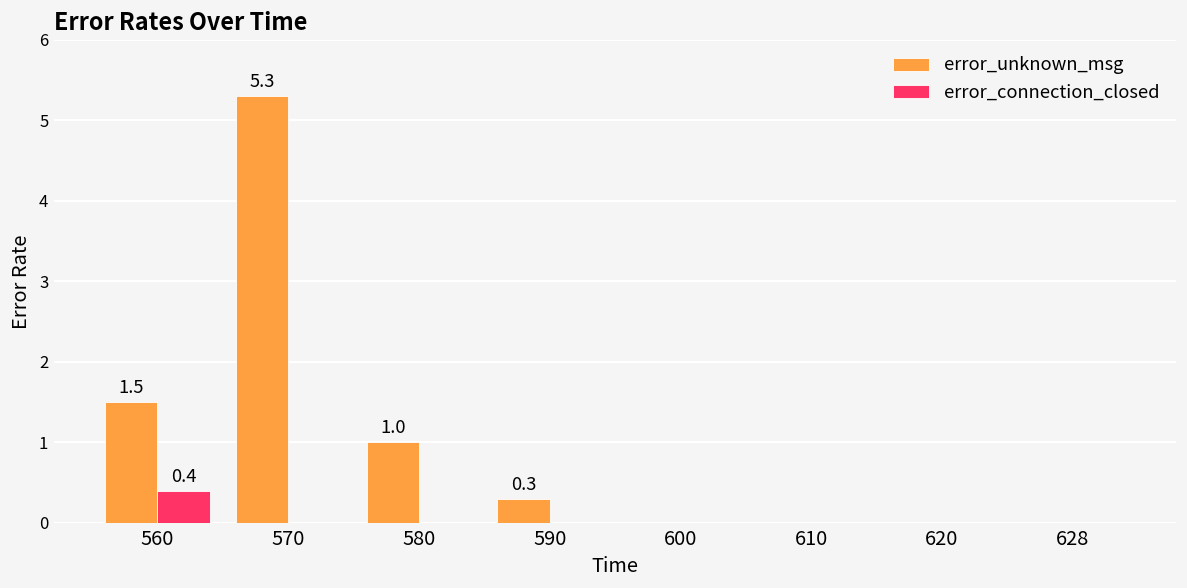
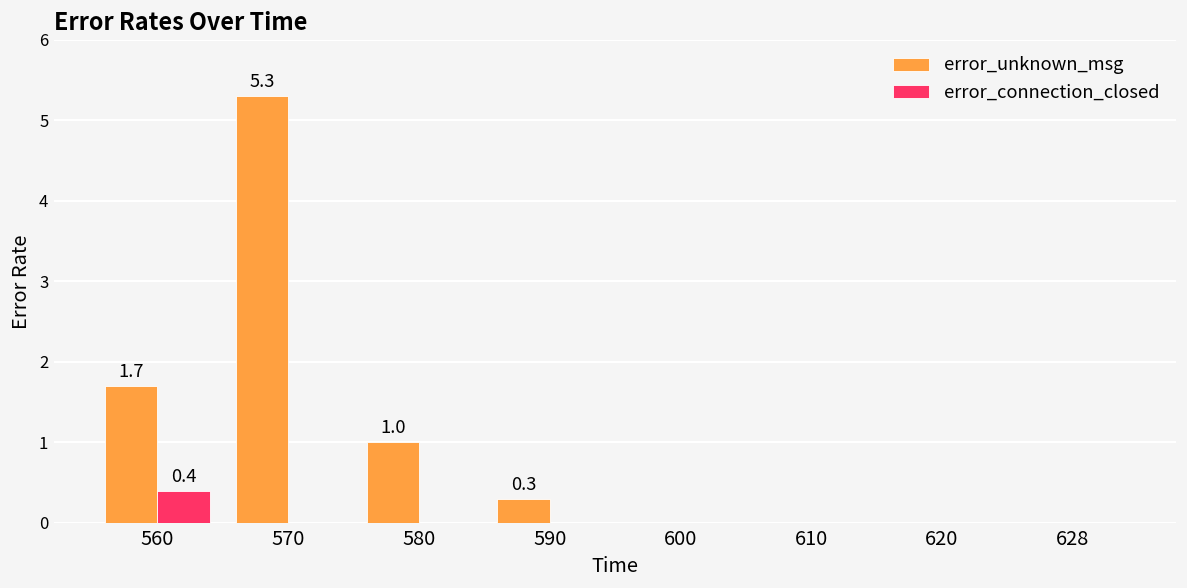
  {
    "error_unknown_msg": {
-     "560": 1.5,
+     "560": 1.7,
      "570": 5.3,
      "580": 1.0,
      "590": 0.3
    },
    "error_connection_closed": {
      "560": 0.4
    }
  }
